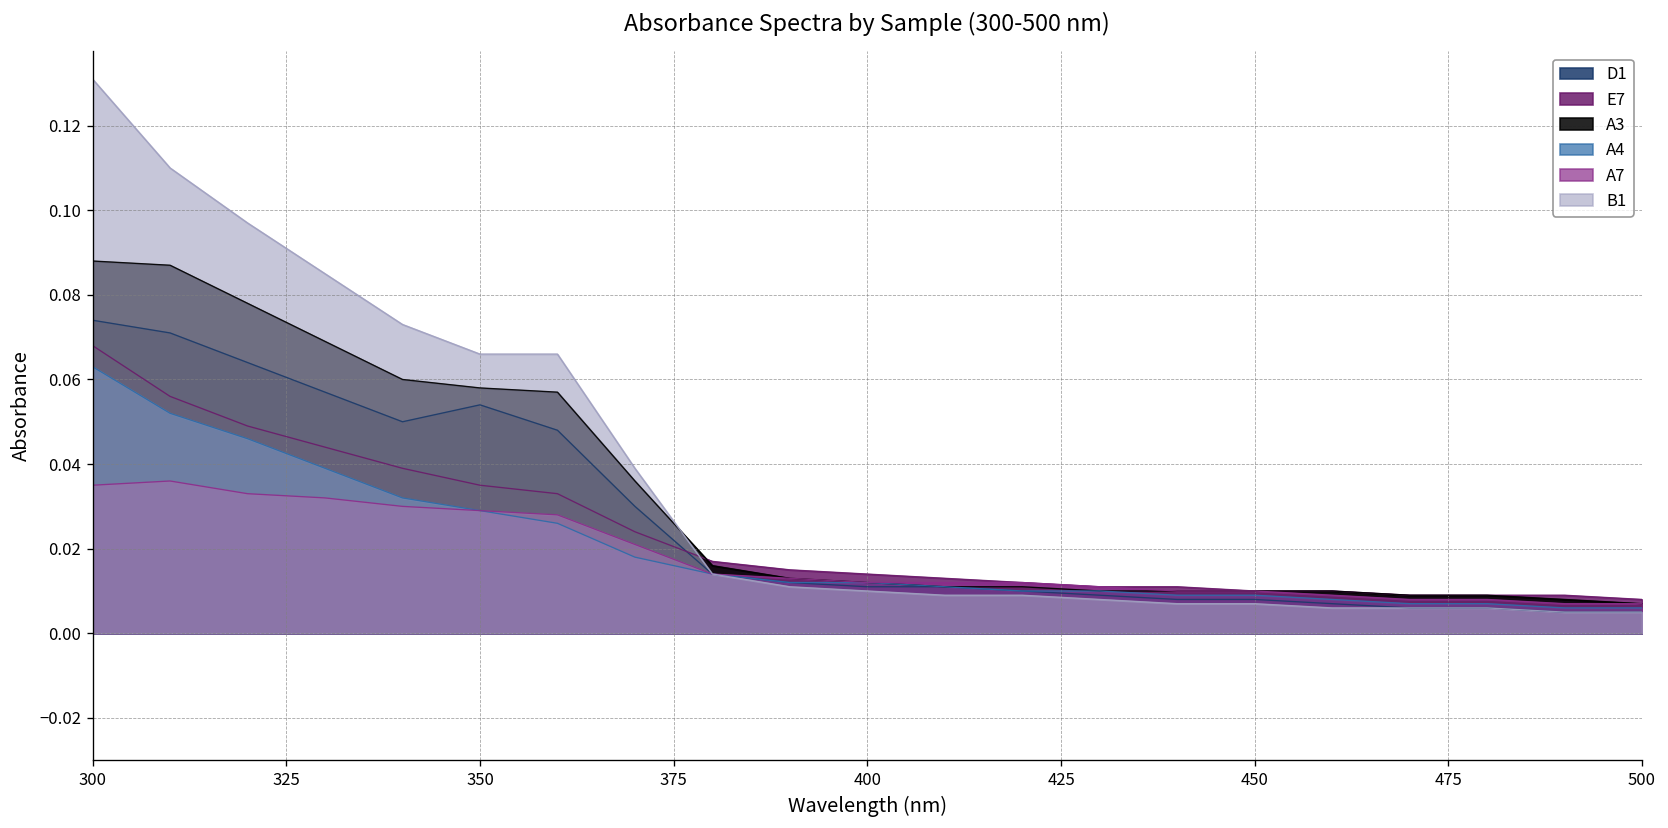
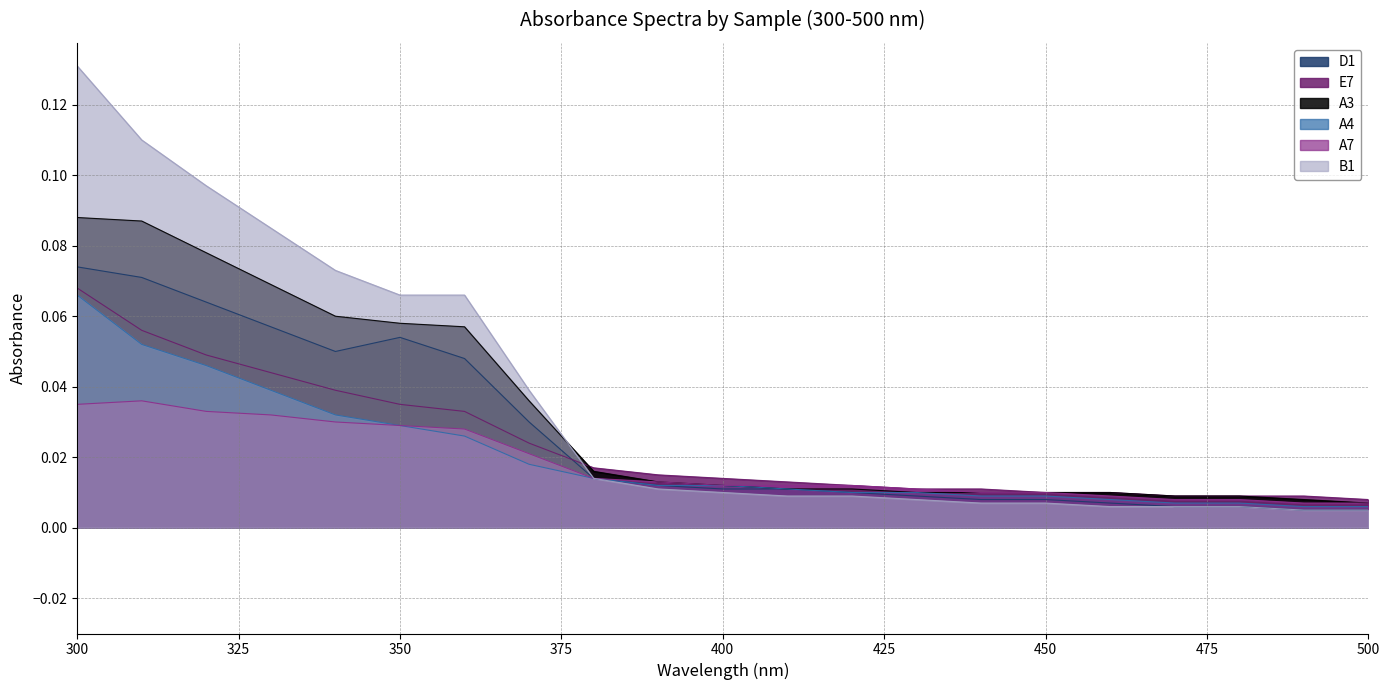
  {
    "D1": {
      "300": 0.074,
      "350": 0.054,
      "400": 0.011,
      "450": 0.008
    },
    "A3": {
      "300": 0.088,
      "350": 0.058
    },
    "A4": {
-     "300": 0.063,
+     "300": 0.066,
      "450": 0.009,
      "500": 0.006
    },
    "B1": {
      "300": 0.131,
      "350": 0.066,
      "400": 0.010,
      "450": 0.007
    }
  }
